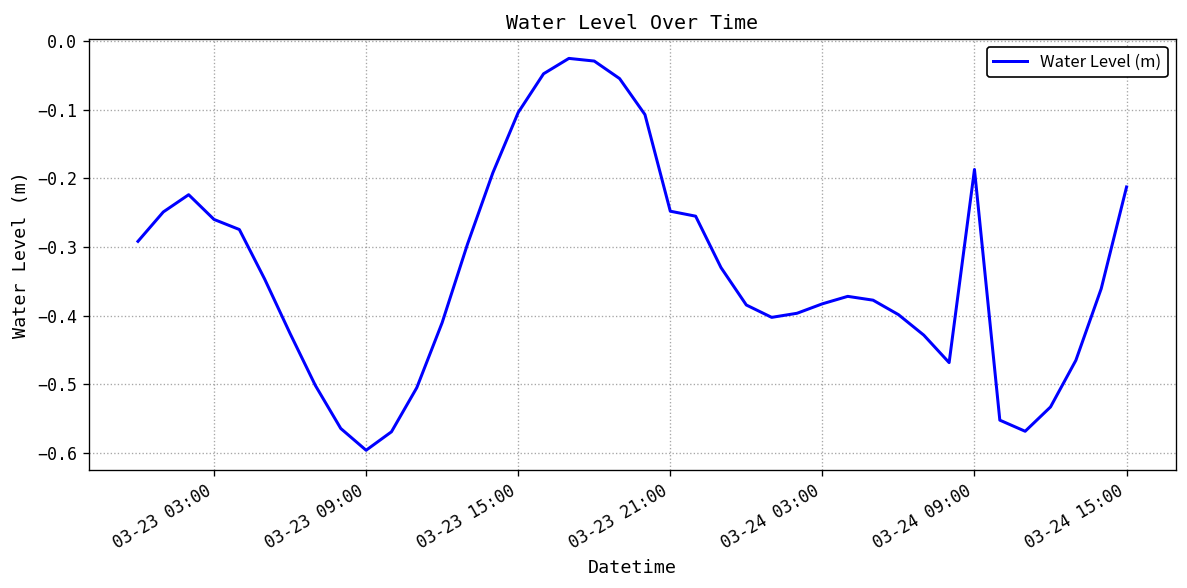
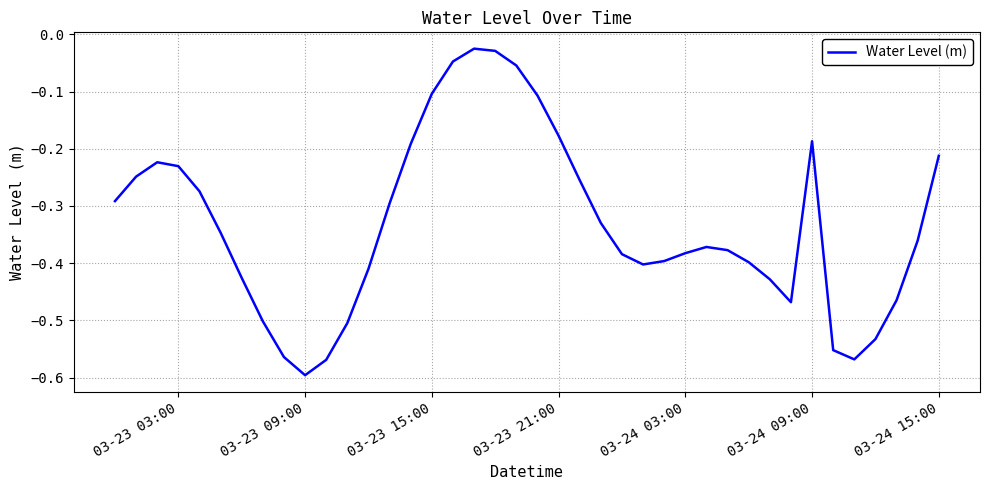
  {
-   "03-23 03:00": -0.26,
+   "03-23 03:00": -0.23,
    "03-23 09:00": -0.60,
    "03-23 15:00": -0.10,
-   "03-23 21:00": -0.25,
+   "03-23 21:00": -0.18,
    "03-24 03:00": -0.38,
    "03-24 09:00": -0.19,
    "03-24 15:00": -0.21
  }
